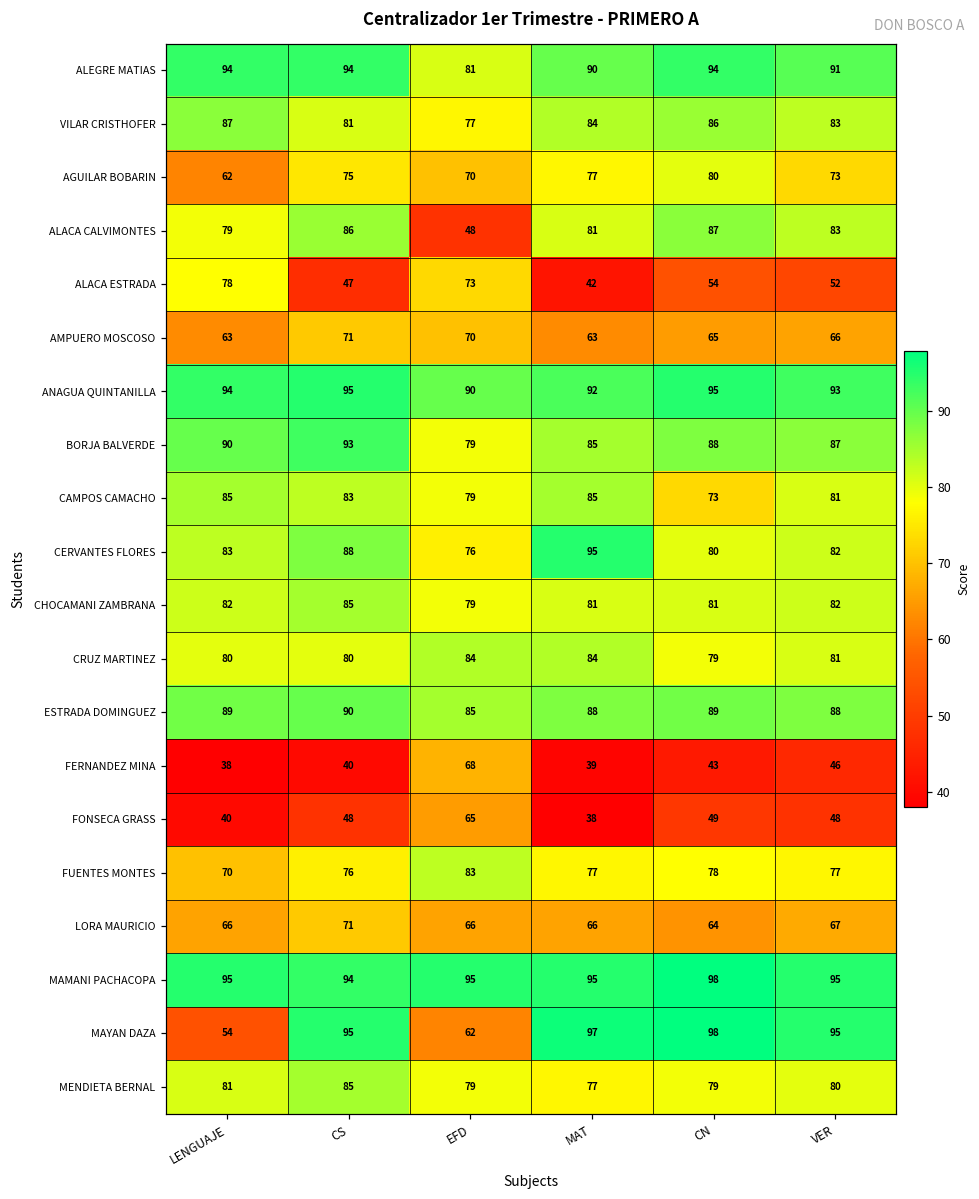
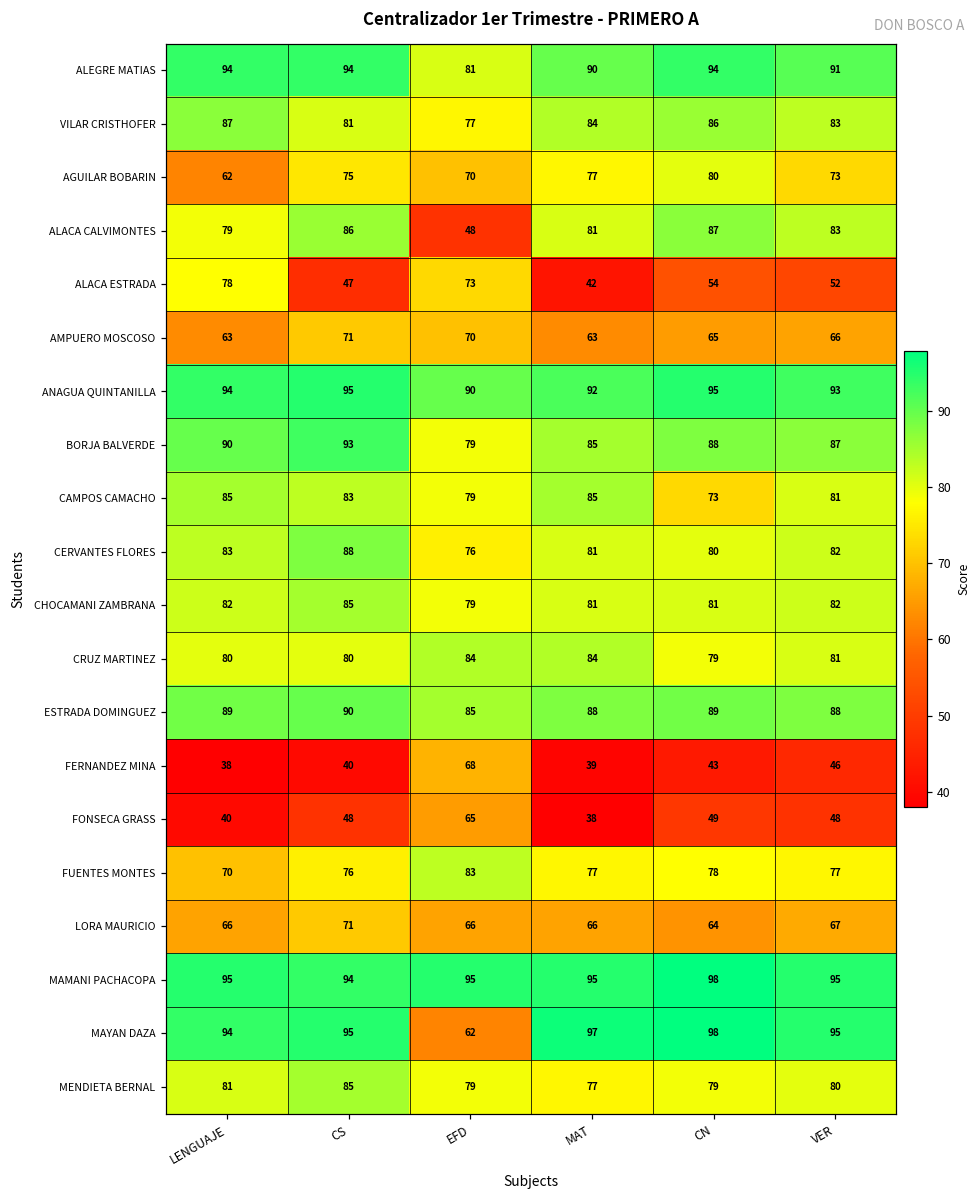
  {
    "ALEGRE MATIAS": {
      "LENGUAJE": 94,
      "CS": 94,
      "EFD": 81,
      "MAT": 90,
      "CN": 94,
      "VER": 91
    },
    "VILAR CRISTHOFER": {
      "LENGUAJE": 87,
      "CS": 81,
      "EFD": 77,
      "MAT": 84,
      "CN": 86,
      "VER": 83
    },
    "AGUILAR BOBARIN": {
      "LENGUAJE": 62,
      "CS": 75,
      "EFD": 70,
      "MAT": 77,
      "CN": 80,
      "VER": 73
    },
    "ALACA CALVIMONTES": {
      "LENGUAJE": 79,
      "CS": 86,
      "EFD": 48,
      "MAT": 81,
      "CN": 87,
      "VER": 83
    },
    "ALACA ESTRADA": {
      "LENGUAJE": 78,
      "CS": 47,
      "EFD": 73,
      "MAT": 42,
      "CN": 54,
      "VER": 52
    },
    "AMPUERO MOSCOSO": {
      "LENGUAJE": 63,
      "CS": 71,
      "EFD": 70,
      "MAT": 63,
      "CN": 65,
      "VER": 66
    },
    "ANAGUA QUINTANILLA": {
      "LENGUAJE": 94,
      "CS": 95,
      "EFD": 90,
      "MAT": 92,
      "CN": 95,
      "VER": 93
    },
    "BORJA BALVERDE": {
      "LENGUAJE": 90,
      "CS": 93,
      "EFD": 79,
      "MAT": 85,
      "CN": 88,
      "VER": 87
    },
    "CAMPOS CAMACHO": {
      "LENGUAJE": 85,
      "CS": 83,
      "EFD": 79,
      "MAT": 85,
      "CN": 73,
      "VER": 81
    },
    "CERVANTES FLORES": {
      "LENGUAJE": 83,
      "CS": 88,
      "EFD": 76,
-     "MAT": 95,
+     "MAT": 81,
      "CN": 80,
      "VER": 82
    },
    "CHOCAMANI ZAMBRANA": {
      "LENGUAJE": 82,
      "CS": 85,
      "EFD": 79,
      "MAT": 81,
      "CN": 81,
      "VER": 82
    },
    "CRUZ MARTINEZ": {
      "LENGUAJE": 80,
      "CS": 80,
      "EFD": 84,
      "MAT": 84,
      "CN": 79,
      "VER": 81
    },
    "ESTRADA DOMINGUEZ": {
      "LENGUAJE": 89,
      "CS": 90,
      "EFD": 85,
      "MAT": 88,
      "CN": 89,
      "VER": 88
    },
    "FERNANDEZ MINA": {
      "LENGUAJE": 38,
      "CS": 40,
      "EFD": 68,
      "MAT": 39,
      "CN": 43,
      "VER": 46
    },
    "FONSECA GRASS": {
      "LENGUAJE": 40,
      "CS": 48,
      "EFD": 65,
      "MAT": 38,
      "CN": 49,
      "VER": 48
    },
    "FUENTES MONTES": {
      "LENGUAJE": 70,
      "CS": 76,
      "EFD": 83,
      "MAT": 77,
      "CN": 78,
      "VER": 77
    },
    "LORA MAURICIO": {
      "LENGUAJE": 66,
      "CS": 71,
      "EFD": 66,
      "MAT": 66,
      "CN": 64,
      "VER": 67
    },
    "MAMANI PACHACOPA": {
      "LENGUAJE": 95,
      "CS": 94,
      "EFD": 95,
      "MAT": 95,
      "CN": 98,
      "VER": 95
    },
    "MAYAN DAZA": {
-     "LENGUAJE": 54,
+     "LENGUAJE": 94,
      "CS": 95,
      "EFD": 62,
      "MAT": 97,
      "CN": 98,
      "VER": 95
    },
    "MENDIETA BERNAL": {
      "LENGUAJE": 81,
      "CS": 85,
      "EFD": 79,
      "MAT": 77,
      "CN": 79,
      "VER": 80
    }
  }
